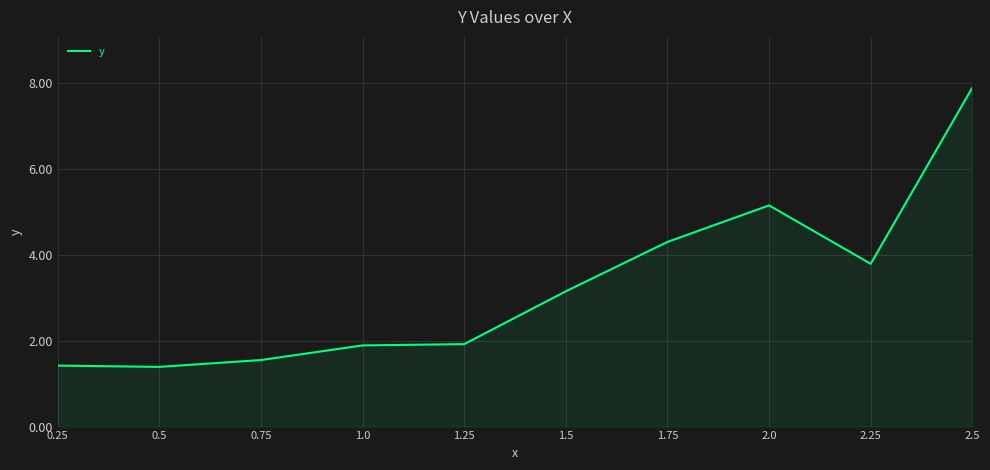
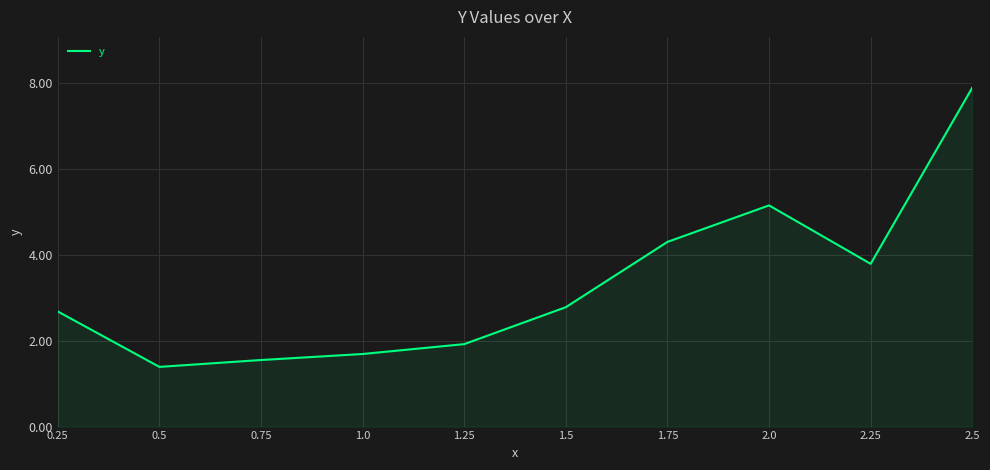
  {
-   "0.25": 1.4,
+   "0.25": 2.7,
    "0.5": 1.4,
    "0.75": 1.6,
-   "1.0": 1.9,
+   "1.0": 1.7,
    "1.25": 1.9,
-   "1.5": 3.2,
+   "1.5": 2.8,
    "1.75": 4.3,
    "2.0": 5.2,
    "2.25": 3.8,
    "2.5": 7.9
  }
